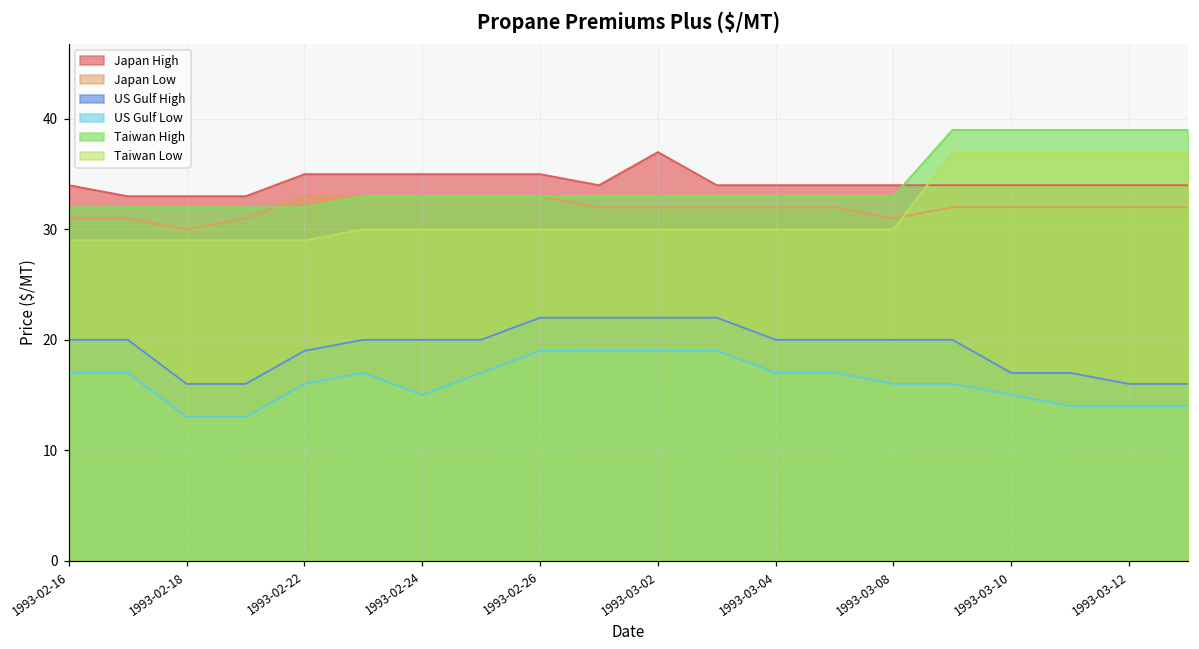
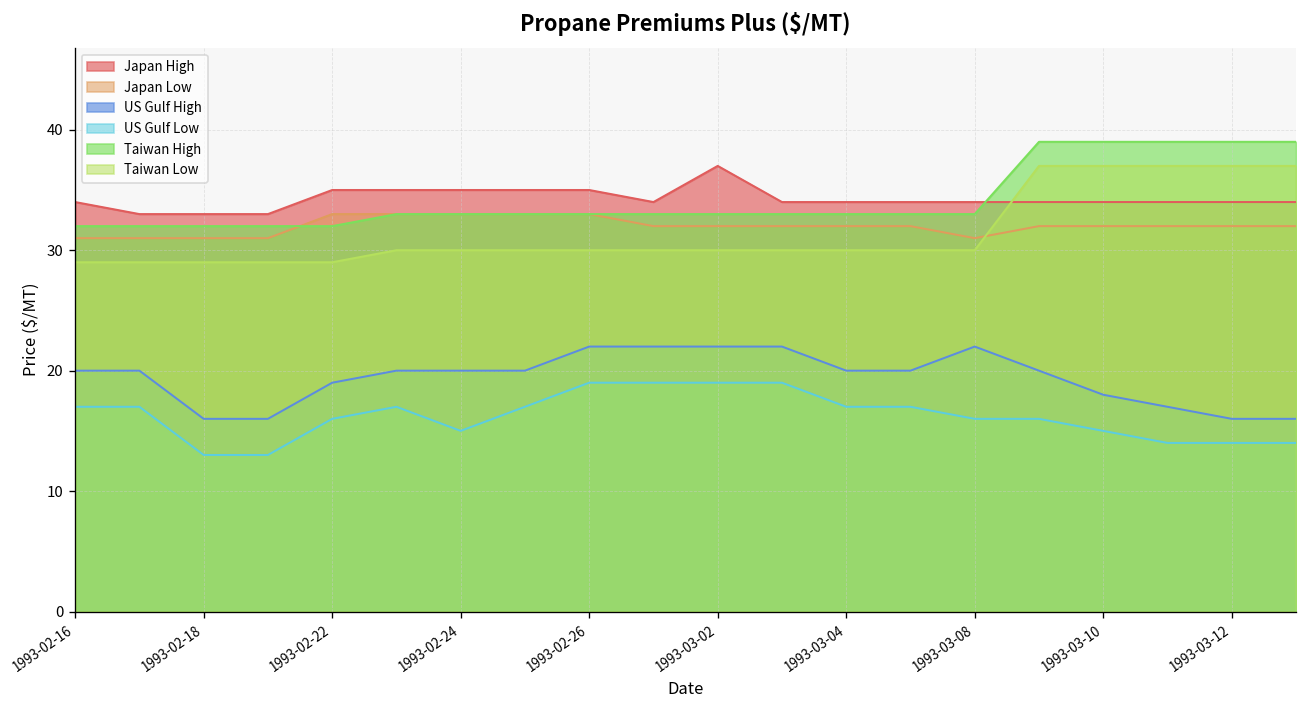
  {
    "Japan High": {
      "1993-02-16": 34,
      "1993-02-18": 33,
      "1993-02-22": 35,
      "1993-02-24": 35,
      "1993-02-26": 35,
      "1993-03-02": 37,
      "1993-03-04": 34,
      "1993-03-08": 34,
      "1993-03-10": 34,
      "1993-03-12": 34
    },
    "Japan Low": {
      "1993-02-16": 31,
-     "1993-02-18": 30,
+     "1993-02-18": 31,
      "1993-02-22": 33,
      "1993-03-02": 32,
      "1993-03-04": 32,
      "1993-03-08": 31,
      "1993-03-10": 32,
      "1993-03-12": 32
    },
    "US Gulf High": {
      "1993-02-16": 20,
      "1993-02-18": 16,
      "1993-02-22": 19,
      "1993-02-24": 20,
      "1993-02-26": 22,
      "1993-03-02": 22,
      "1993-03-04": 20,
-     "1993-03-08": 20,
-     "1993-03-10": 17,
+     "1993-03-08": 22,
+     "1993-03-10": 18,
      "1993-03-12": 16
    },
    "US Gulf Low": {
      "1993-02-16": 17,
      "1993-02-18": 13,
      "1993-02-22": 16,
      "1993-02-24": 15,
      "1993-02-26": 19,
      "1993-03-02": 19,
      "1993-03-04": 17,
      "1993-03-08": 16,
      "1993-03-10": 15,
      "1993-03-12": 14
    }
  }
